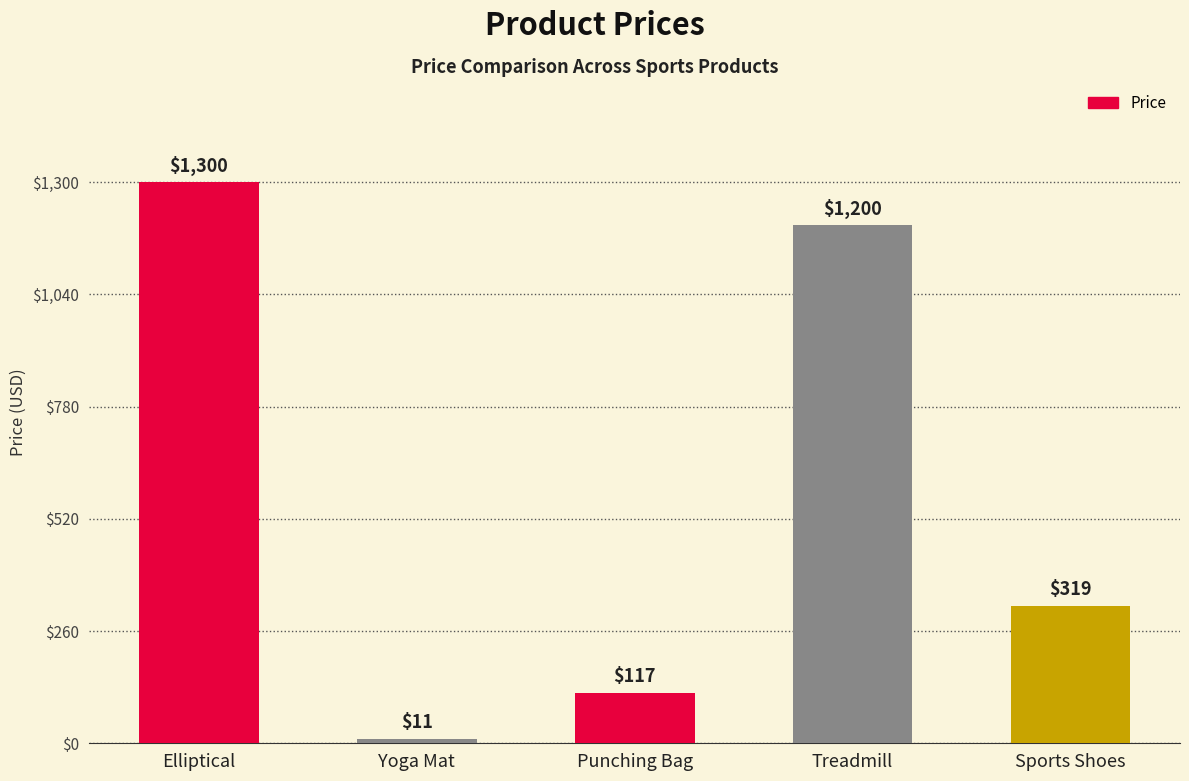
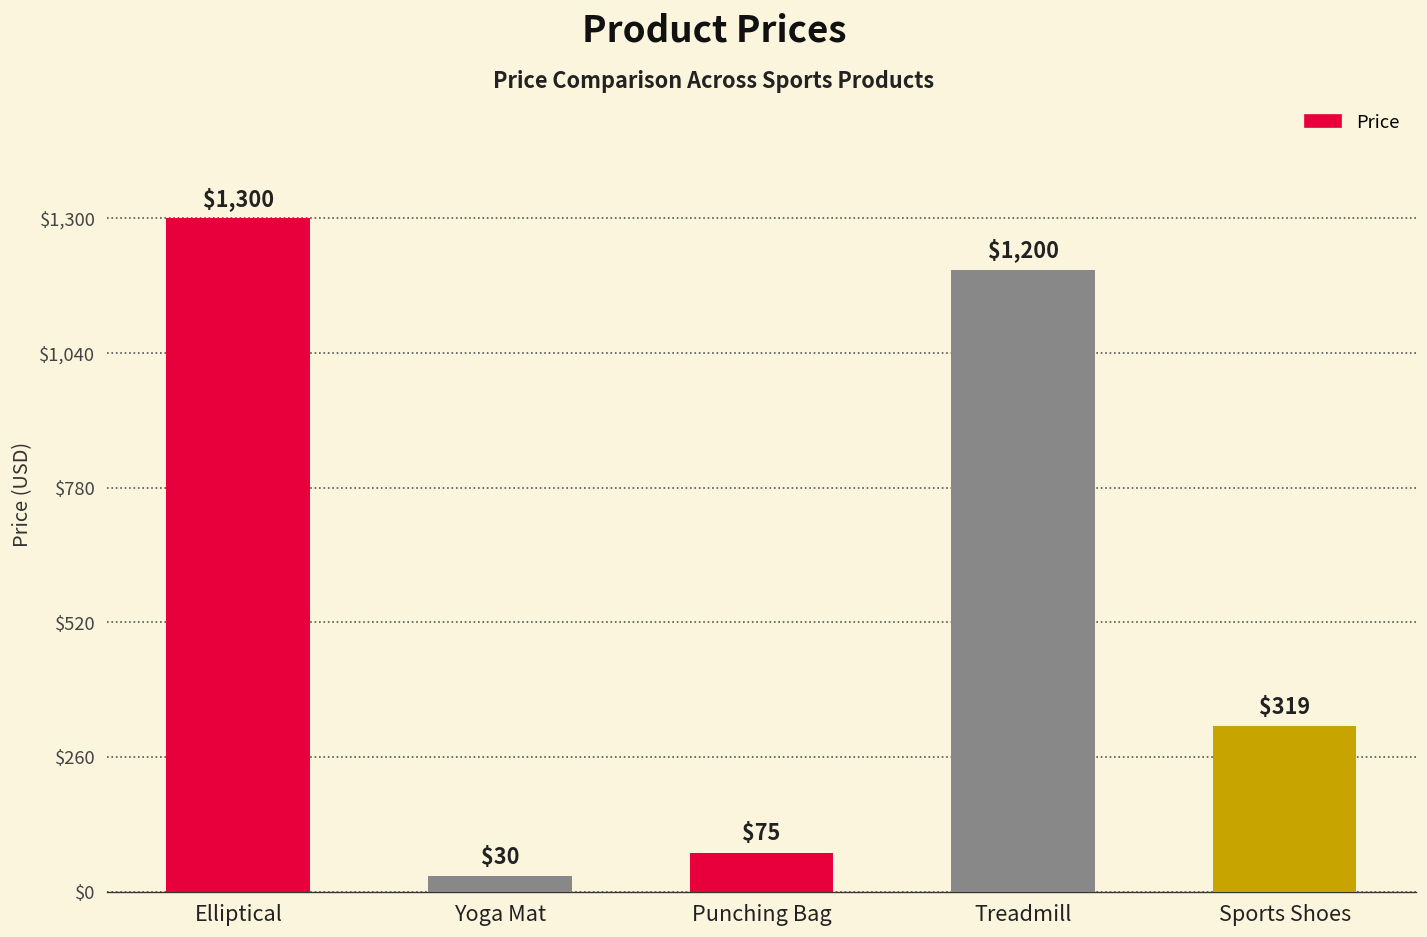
  {
    "Elliptical": "$1,300",
-   "Yoga Mat": "$11",
-   "Punching Bag": "$117",
+   "Yoga Mat": "$30",
+   "Punching Bag": "$75",
    "Treadmill": "$1,200",
    "Sports Shoes": "$319"
  }
